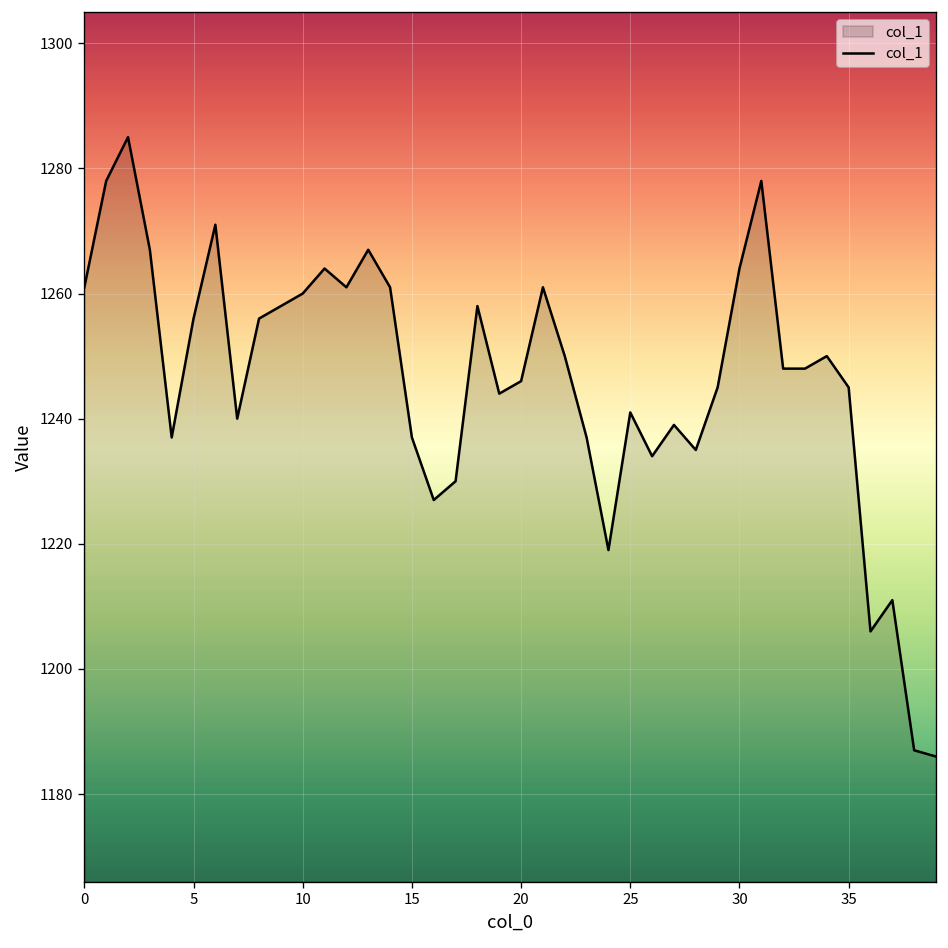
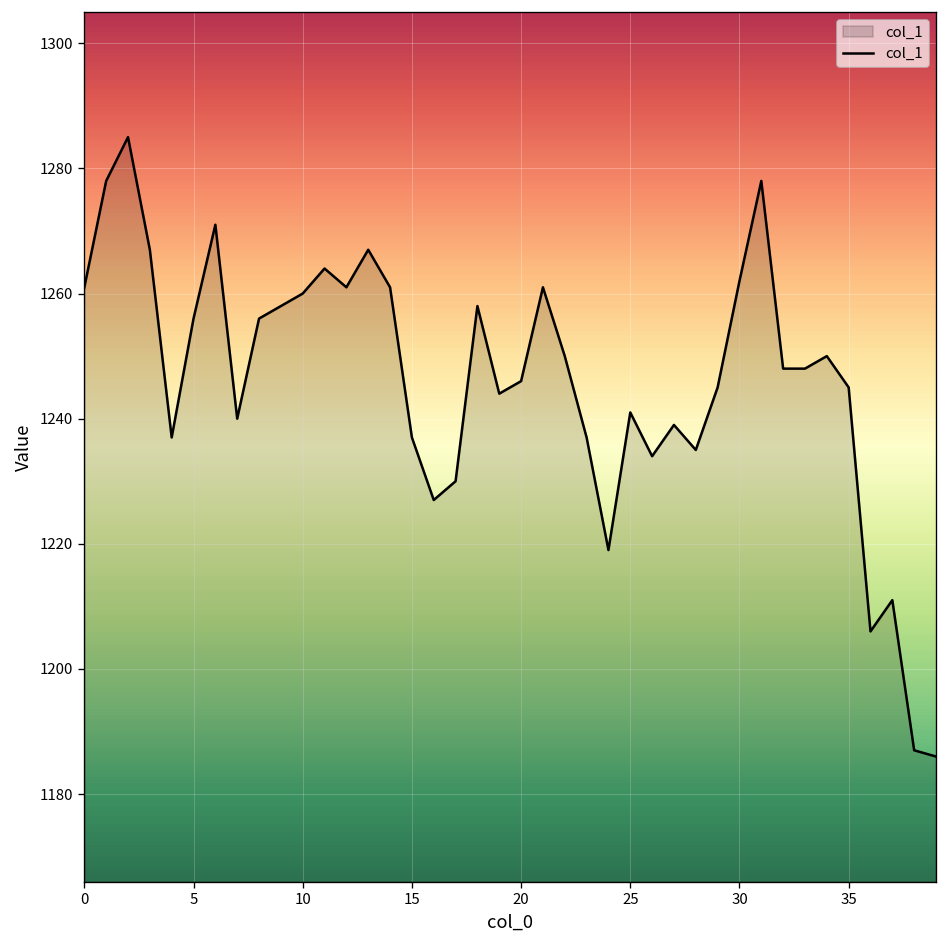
  {
    "0": 1261,
    "5": 1256,
    "10": 1260,
    "15": 1237,
    "20": 1246,
    "25": 1241,
-   "30": 1264,
+   "30": 1262,
    "35": 1245
  }
